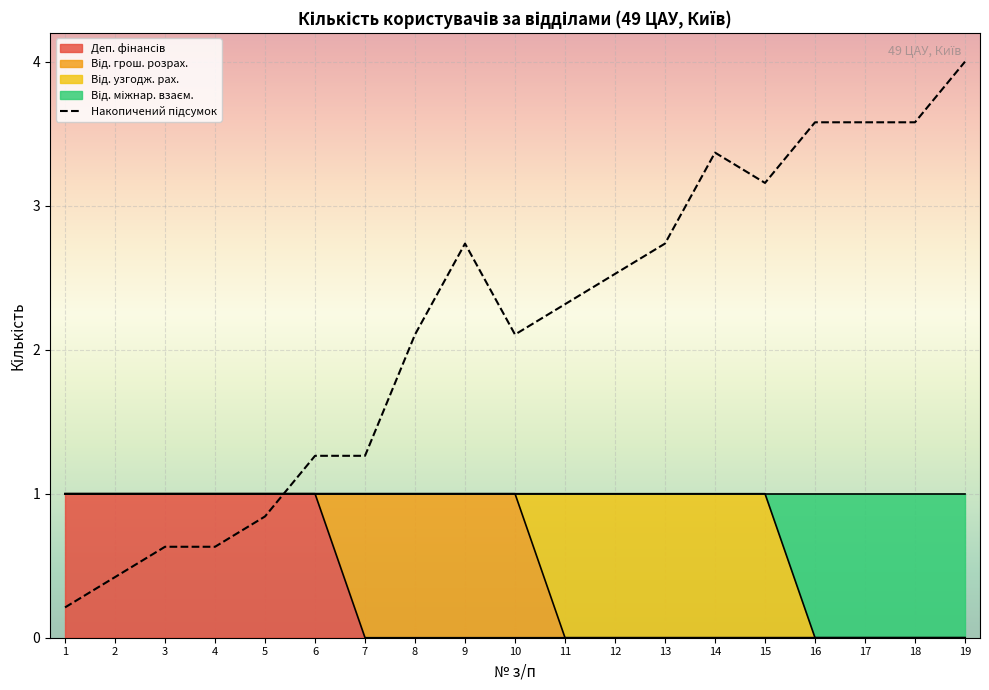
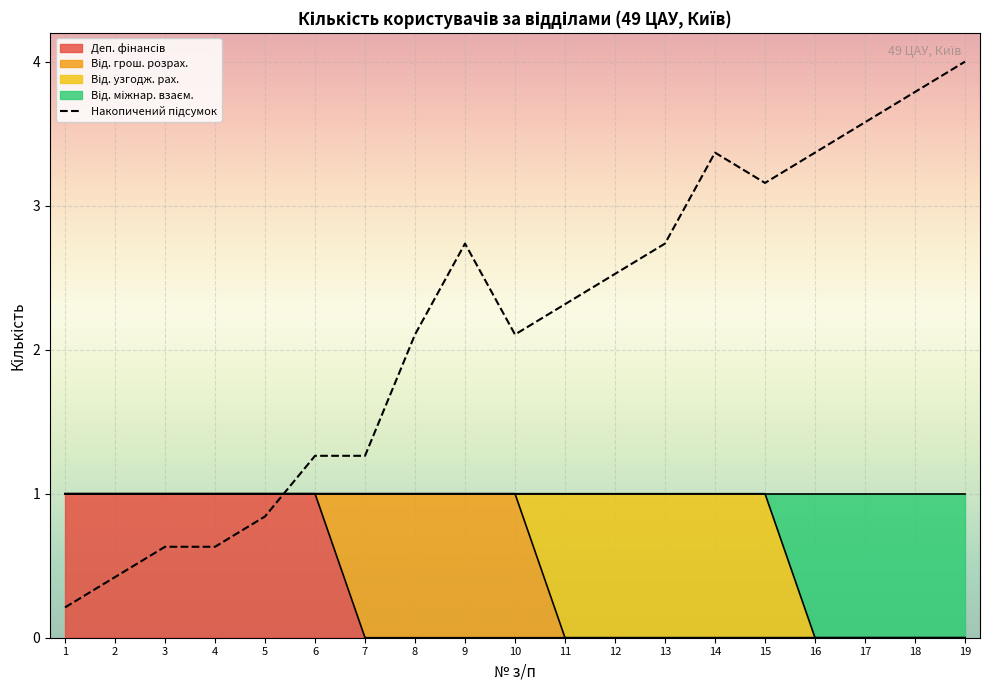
  {
    "Деп. фінансів": {
      "7": 0.00,
      "8": 0.00,
      "9": 0.00,
      "10": 0.00
    },
    "Від. міжнар. взаєм.": {
      "16": 1.00,
      "17": 1.00,
      "18": 1.00,
      "19": 1.00
    },
    "Накопичений підсумок": {
      "1": 0.21,
      "2": 0.42,
      "3": 0.63,
      "4": 0.63,
      "5": 0.84,
      "6": 1.26,
      "7": 1.26,
      "8": 2.11,
      "9": 2.74,
      "10": 2.11,
      "11": 2.32,
      "12": 2.53,
      "13": 2.74,
      "14": 3.37,
      "15": 3.16,
-     "16": 3.58,
+     "16": 3.37,
      "17": 3.58,
-     "18": 3.58
+     "18": 3.79
    }
  }
